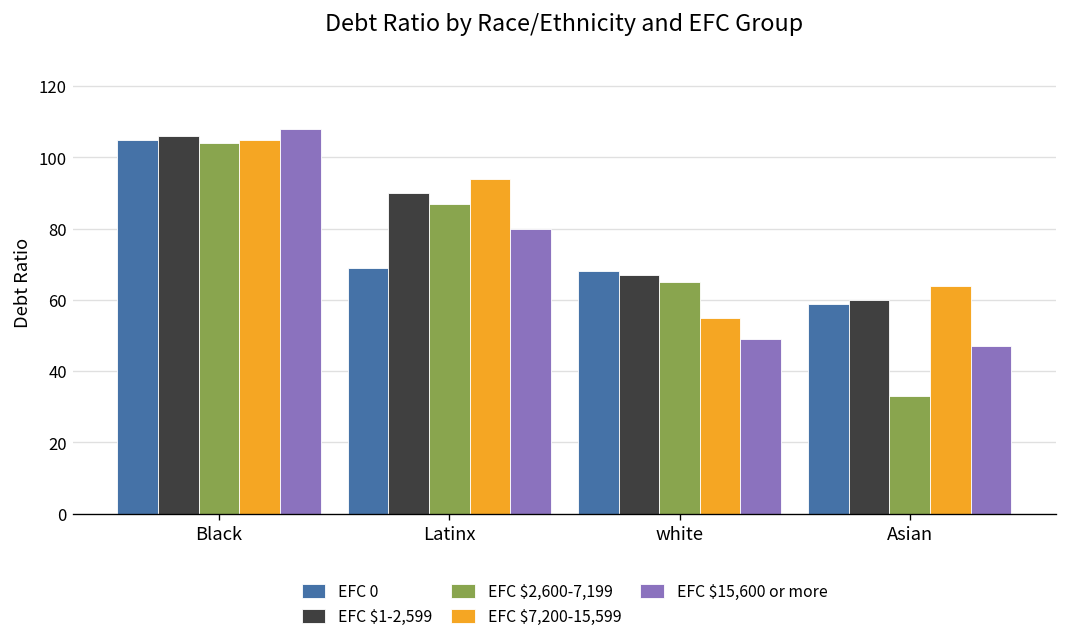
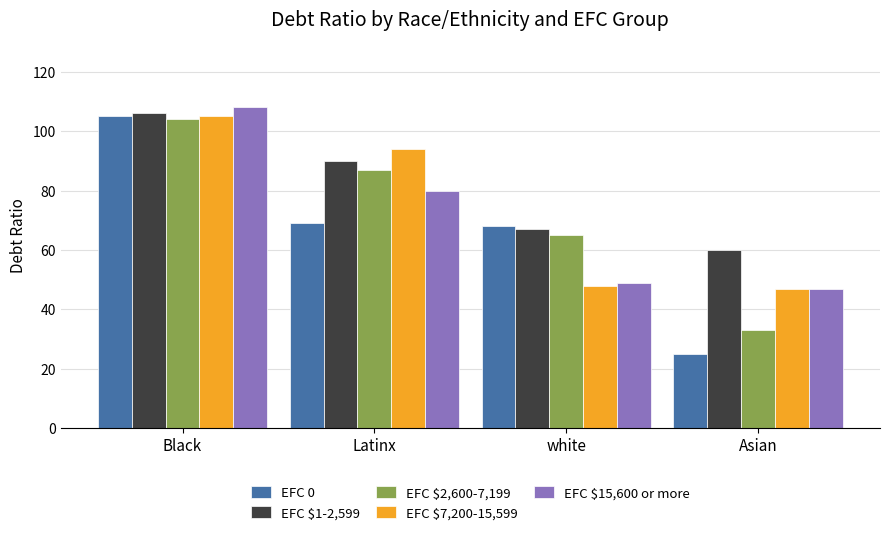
  {
    "EFC 0": {
      "Black": 105,
      "Latinx": 69,
      "white": 68,
-     "Asian": 59
+     "Asian": 25
    },
    "EFC $1-2,599": {
      "Black": 106,
      "Latinx": 90,
      "white": 67,
      "Asian": 60
    },
    "EFC $2,600-7,199": {
      "Black": 104,
      "Latinx": 87,
      "white": 65,
      "Asian": 33
    },
    "EFC $7,200-15,599": {
      "Black": 105,
      "Latinx": 94,
-     "white": 55,
-     "Asian": 64
+     "white": 48,
+     "Asian": 47
    },
    "EFC $15,600 or more": {
      "Black": 108,
      "Latinx": 80,
      "white": 49,
      "Asian": 47
    }
  }
